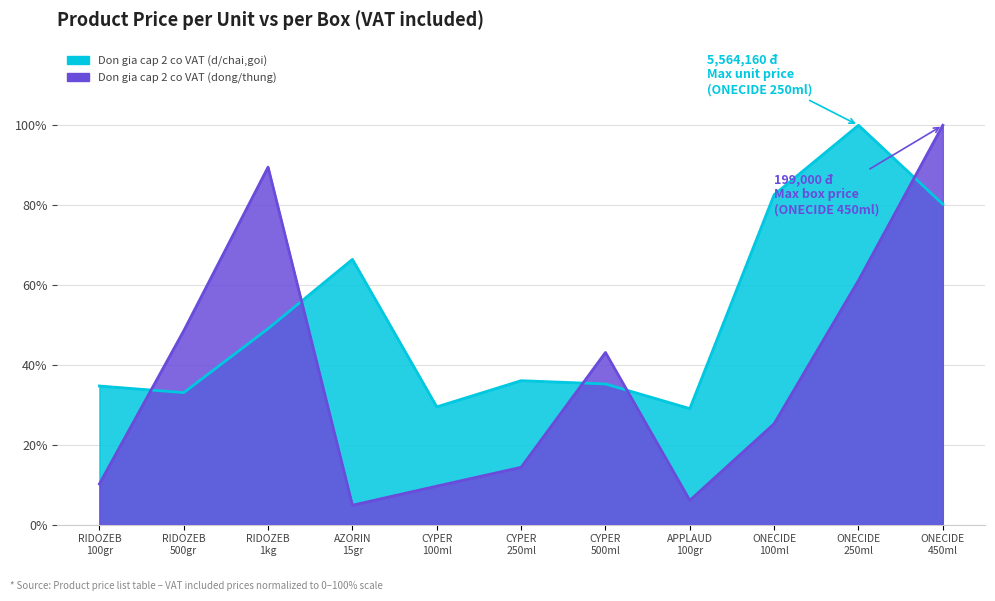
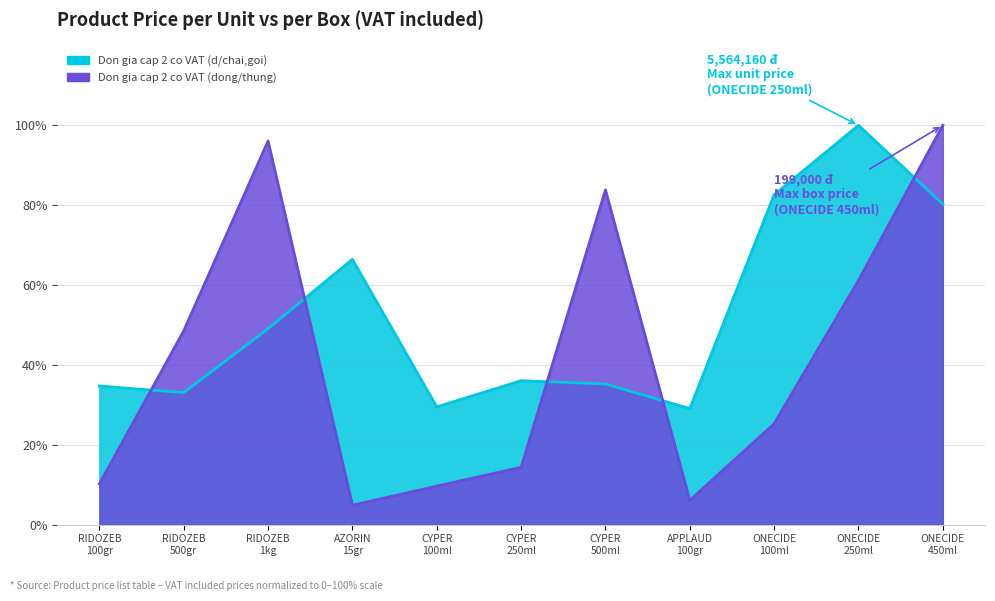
  {
    "Don gia cap 2 co VAT (d/chai,goi)": {
      "RIDOZEB 100gr": "35%",
      "RIDOZEB 500gr": "33%",
      "RIDOZEB 1kg": "49%",
      "AZORIN 15gr": "66%",
      "CYPER 100ml": "29%",
      "CYPER 250ml": "36%",
      "CYPER 500ml": "35%",
      "APPLAUD 100gr": "29%",
      "ONECIDE 450ml": "80%"
    },
    "Don gia cap 2 co VAT (dong/thung)": {
      "RIDOZEB 100gr": "10%",
      "RIDOZEB 500gr": "49%",
-     "RIDOZEB 1kg": "90%",
+     "RIDOZEB 1kg": "96%",
      "AZORIN 15gr": "5%",
      "CYPER 100ml": "10%",
      "CYPER 250ml": "14%",
-     "CYPER 500ml": "43%",
+     "CYPER 500ml": "84%",
      "APPLAUD 100gr": "6%",
      "ONECIDE 100ml": "25%",
      "ONECIDE 250ml": "61%",
      "ONECIDE 450ml": "100%"
    }
  }
